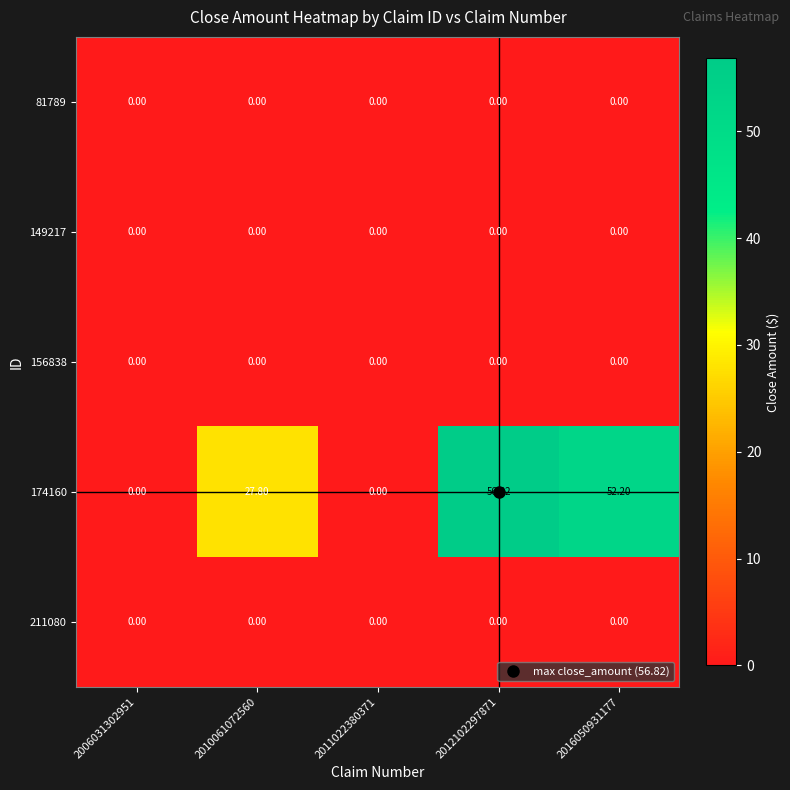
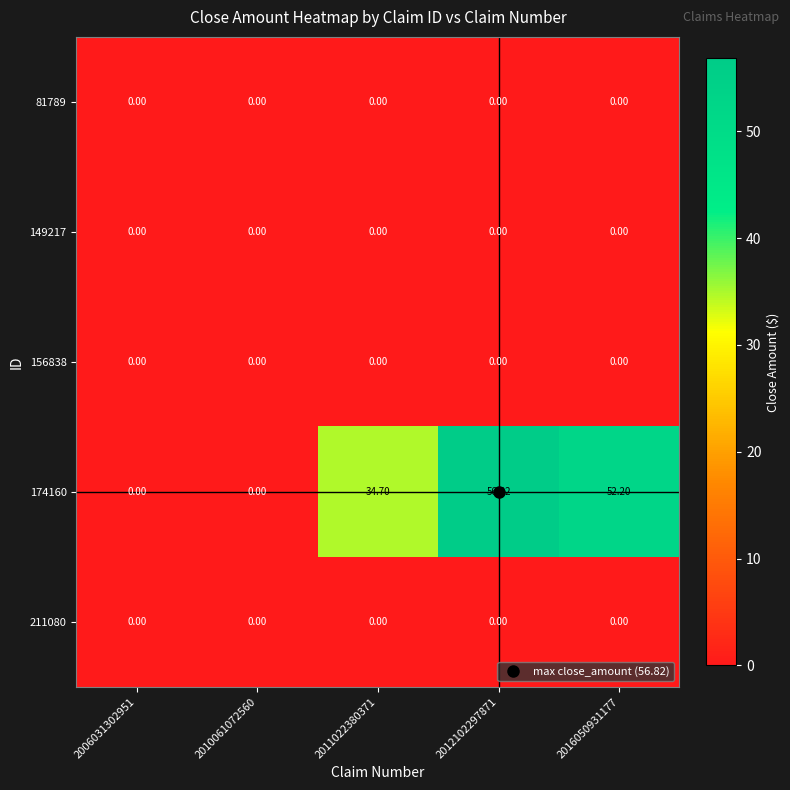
  {
    "81789": {
      "2006031302951": 0.00,
      "2010061072560": 0.00,
      "2011022380371": 0.00,
      "2012102297871": 0.00,
      "2016050931177": 0.00
    },
    "149217": {
      "2006031302951": 0.00,
      "2010061072560": 0.00,
      "2011022380371": 0.00,
      "2012102297871": 0.00,
      "2016050931177": 0.00
    },
    "156838": {
      "2006031302951": 0.00,
      "2010061072560": 0.00,
      "2011022380371": 0.00,
      "2012102297871": 0.00,
      "2016050931177": 0.00
    },
    "174160": {
      "2006031302951": 0.00,
-     "2010061072560": 27.80,
-     "2011022380371": 0.00,
+     "2010061072560": 0.00,
+     "2011022380371": 34.70,
      "2016050931177": 52.20
    },
    "211080": {
      "2006031302951": 0.00,
      "2010061072560": 0.00,
      "2011022380371": 0.00,
      "2012102297871": 0.00,
      "2016050931177": 0.00
    }
  }
